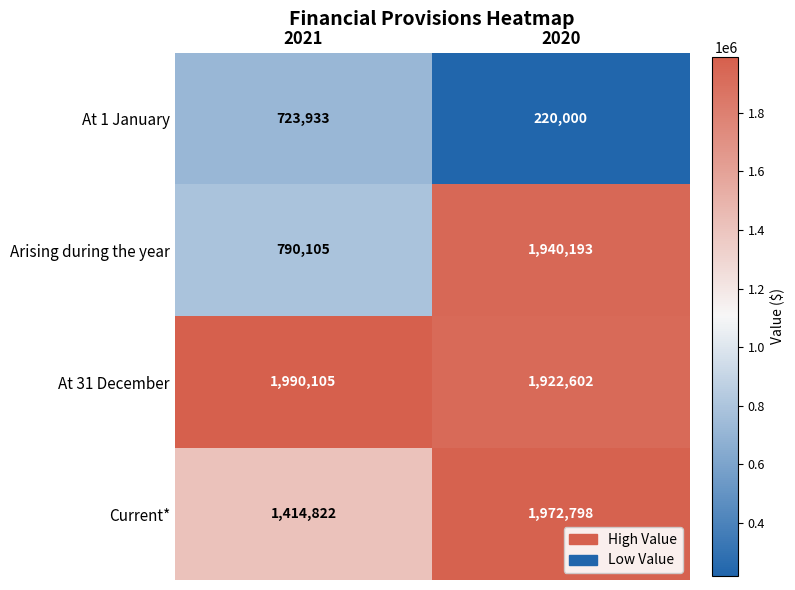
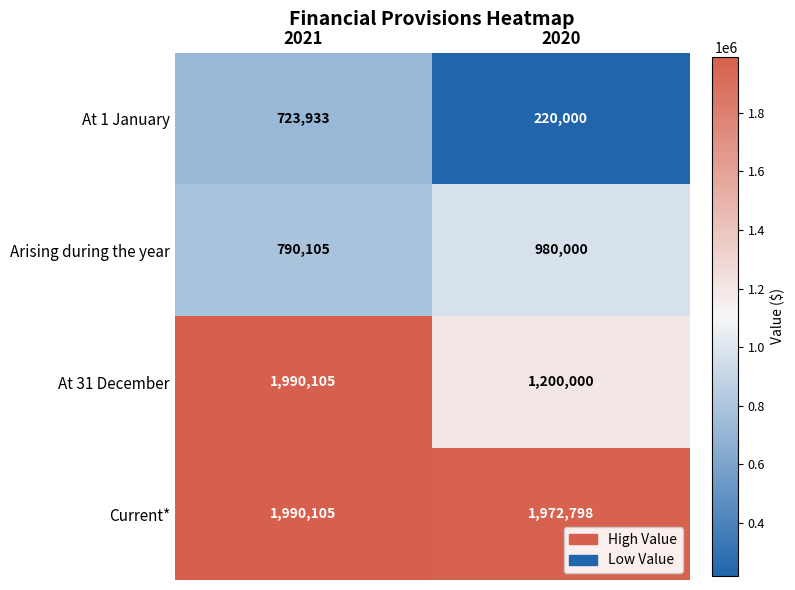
  {
    "At 1 January": {
      "2021": "723,933",
      "2020": "220,000"
    },
    "Arising during the year": {
      "2021": "790,105",
-     "2020": "1,940,193"
+     "2020": "980,000"
    },
    "At 31 December": {
      "2021": "1,990,105",
-     "2020": "1,922,602"
+     "2020": "1,200,000"
    },
    "Current*": {
-     "2021": "1,414,822",
+     "2021": "1,990,105",
      "2020": "1,972,798"
    }
  }
